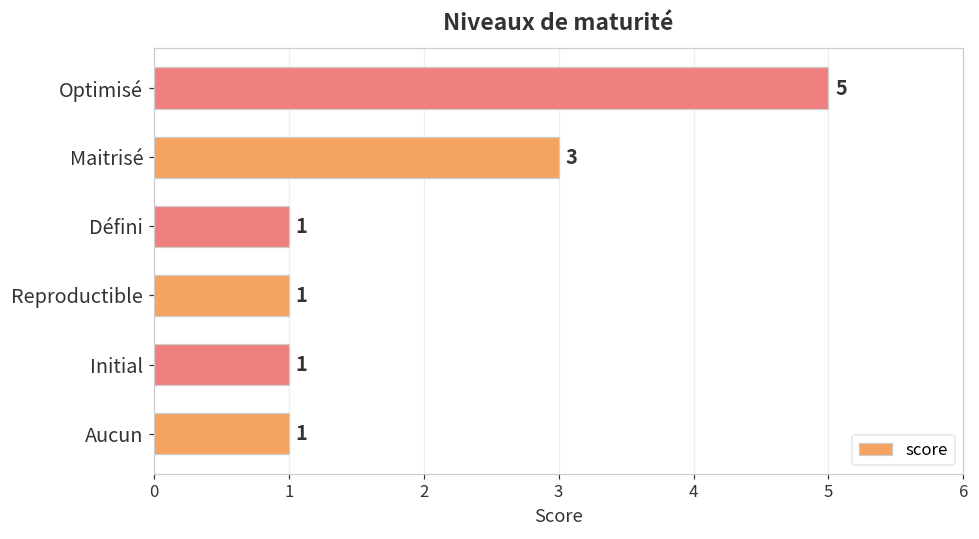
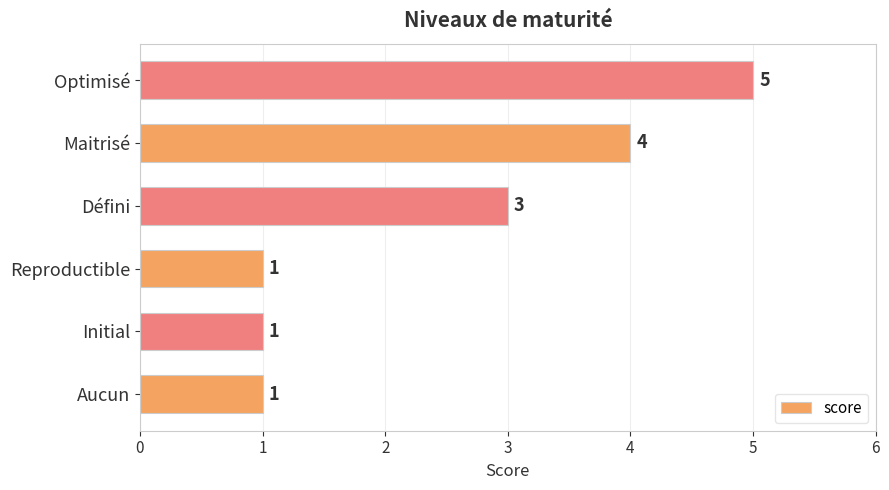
  {
    "Optimisé": 5,
-   "Maitrisé": 3,
-   "Défini": 1,
+   "Maitrisé": 4,
+   "Défini": 3,
    "Reproductible": 1,
    "Initial": 1,
    "Aucun": 1
  }
